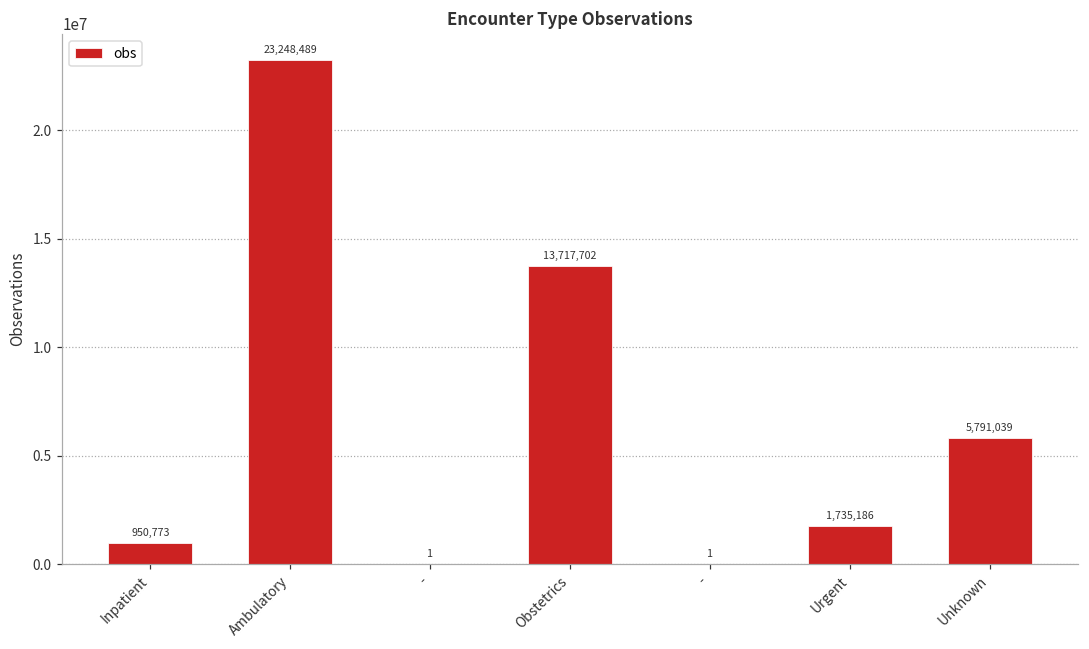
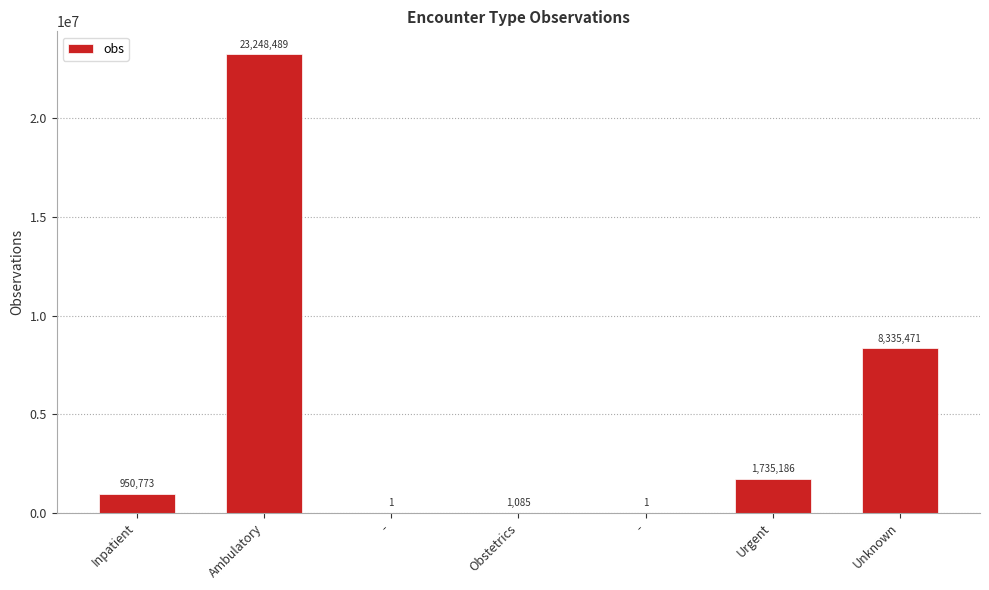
  {
    "Inpatient": "950,773",
    "Ambulatory": "23,248,489",
-   "Obstetrics": "13,717,702",
+   "Obstetrics": "1,085",
    "Urgent": "1,735,186",
-   "Unknown": "5,791,039"
+   "Unknown": "8,335,471"
  }
